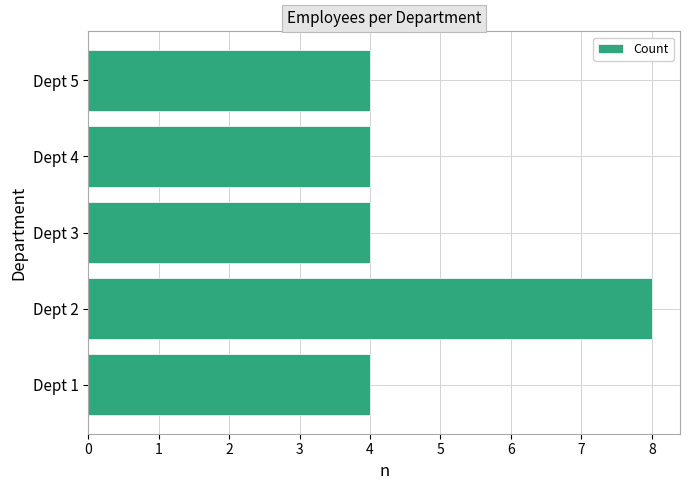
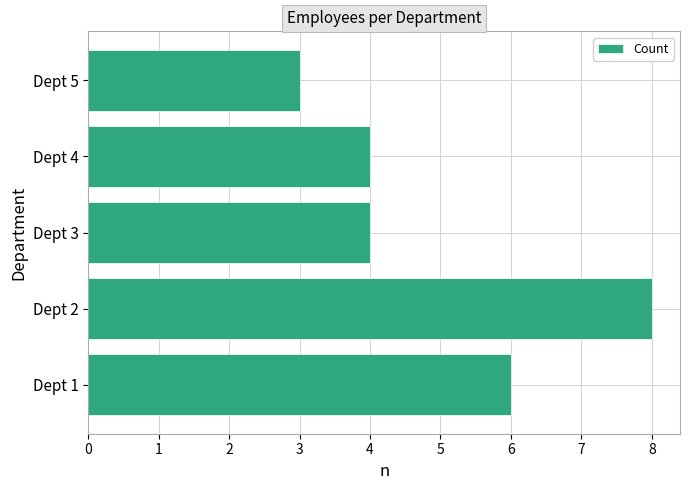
  {
-   "Dept 5": 4,
+   "Dept 5": 3,
    "Dept 4": 4,
    "Dept 3": 4,
    "Dept 2": 8,
-   "Dept 1": 4
+   "Dept 1": 6
  }
